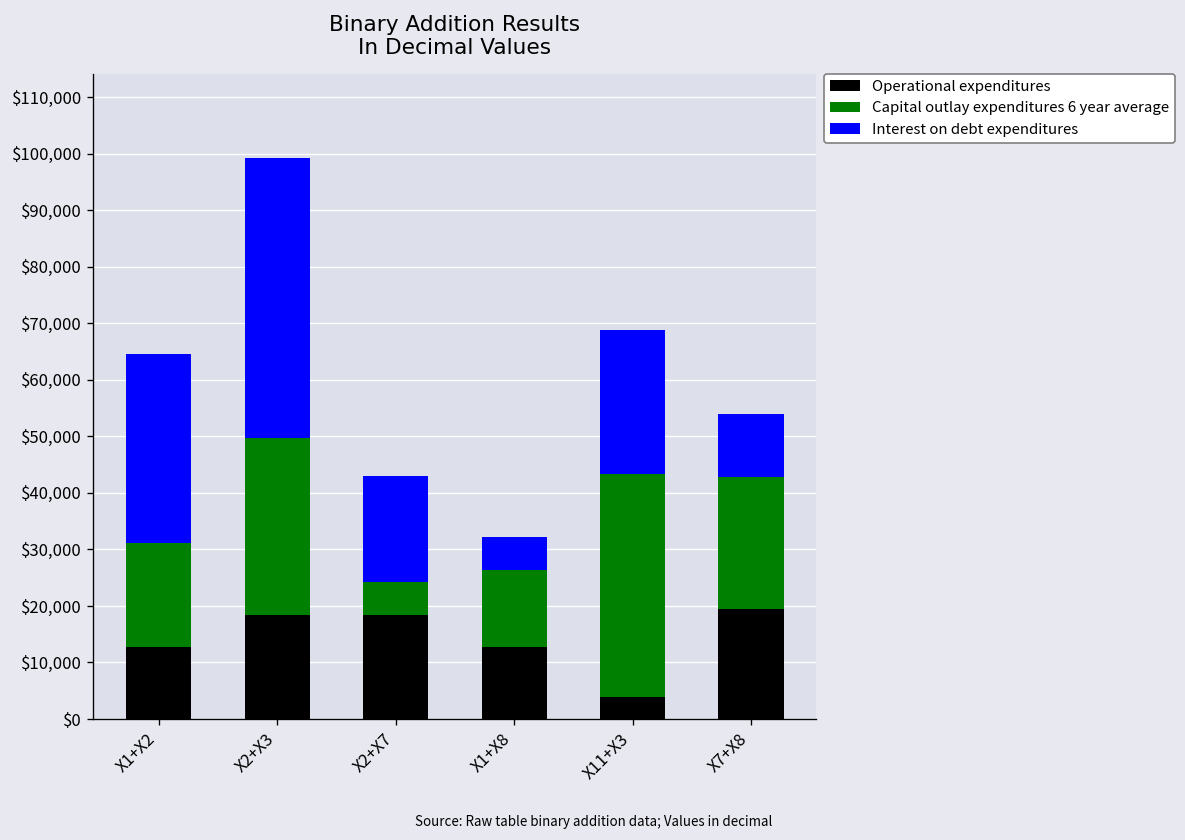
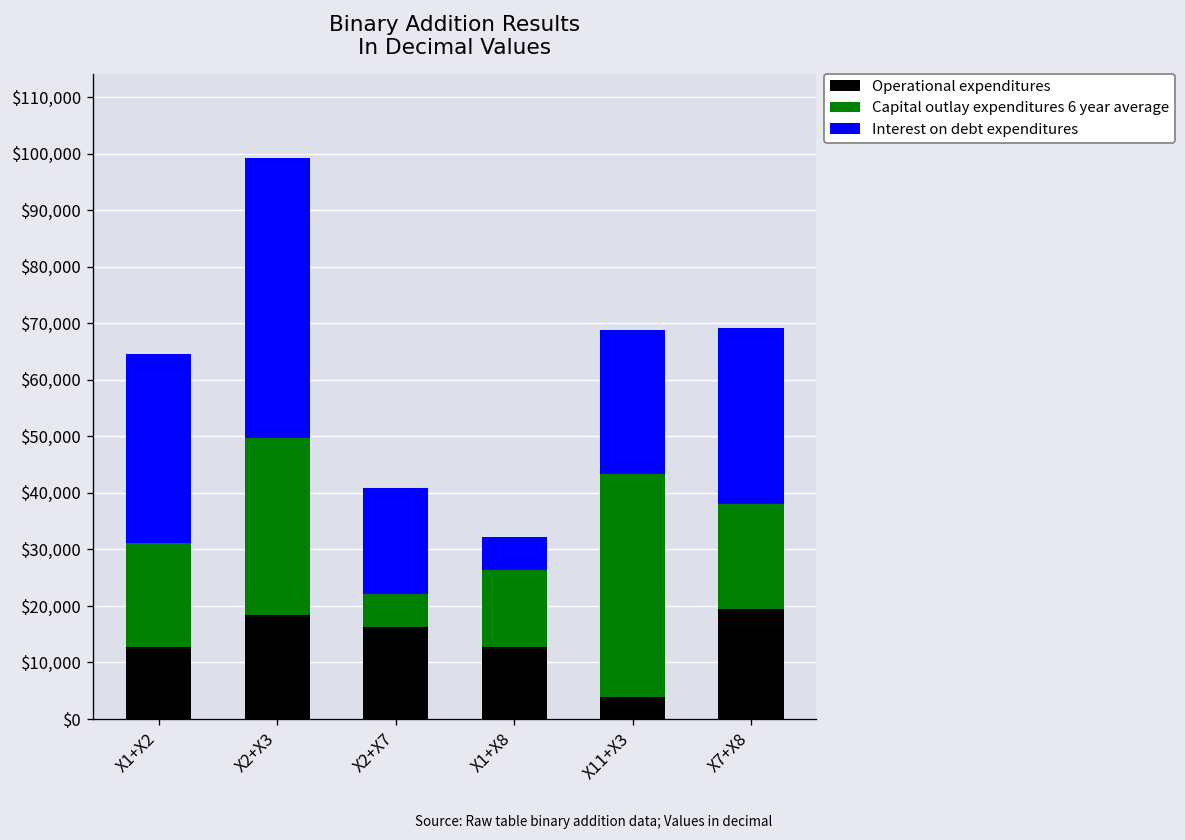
  {
    "Operational expenditures": {
      "X1+X2": "$13,000",
      "X2+X3": "$18,000",
-     "X2+X7": "$18,000",
+     "X2+X7": "$16,000",
      "X1+X8": "$13,000",
      "X11+X3": "$4,000",
      "X7+X8": "$19,000"
    },
    "Capital outlay expenditures 6 year average": {
      "X1+X2": "$18,000",
      "X2+X3": "$31,000",
      "X2+X7": "$6,000",
      "X1+X8": "$14,000",
      "X11+X3": "$40,000",
-     "X7+X8": "$23,000"
+     "X7+X8": "$18,000"
    },
    "Interest on debt expenditures": {
      "X1+X2": "$33,000",
      "X2+X3": "$50,000",
      "X2+X7": "$19,000",
      "X1+X8": "$6,000",
      "X11+X3": "$25,000",
-     "X7+X8": "$11,000"
+     "X7+X8": "$31,000"
    }
  }
